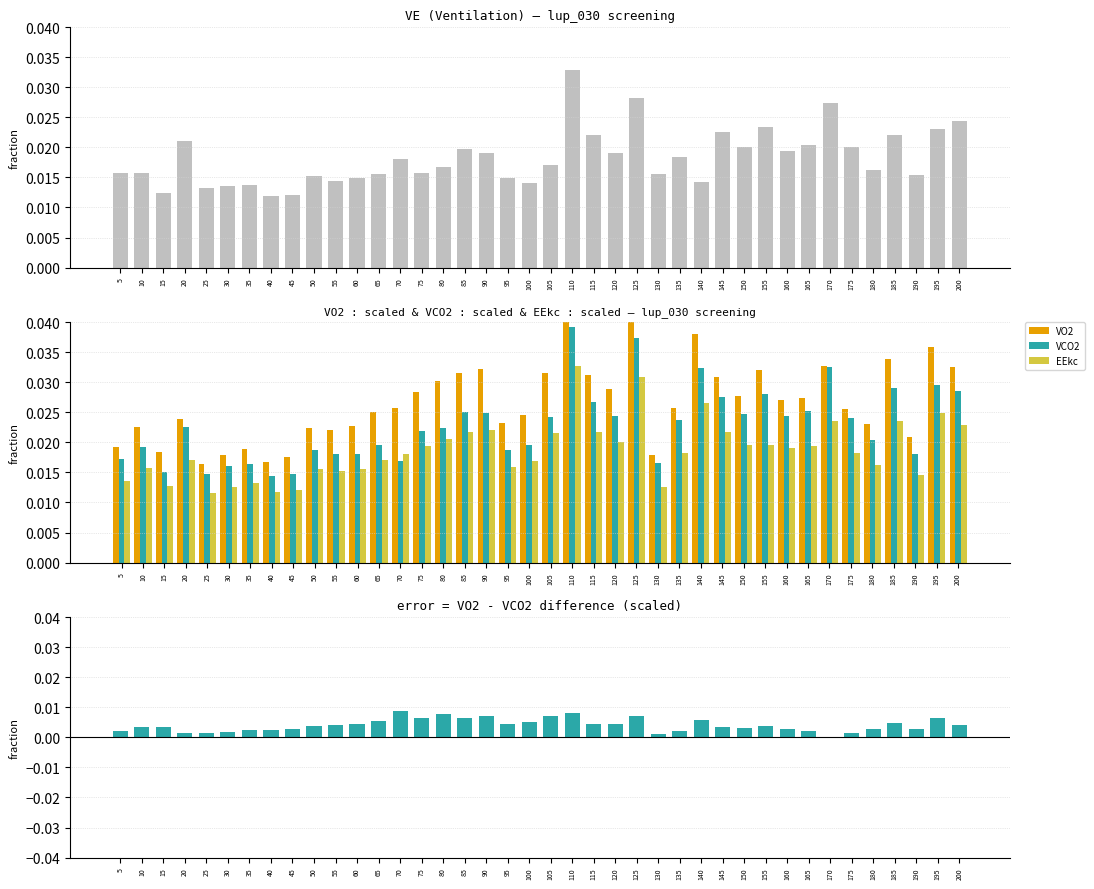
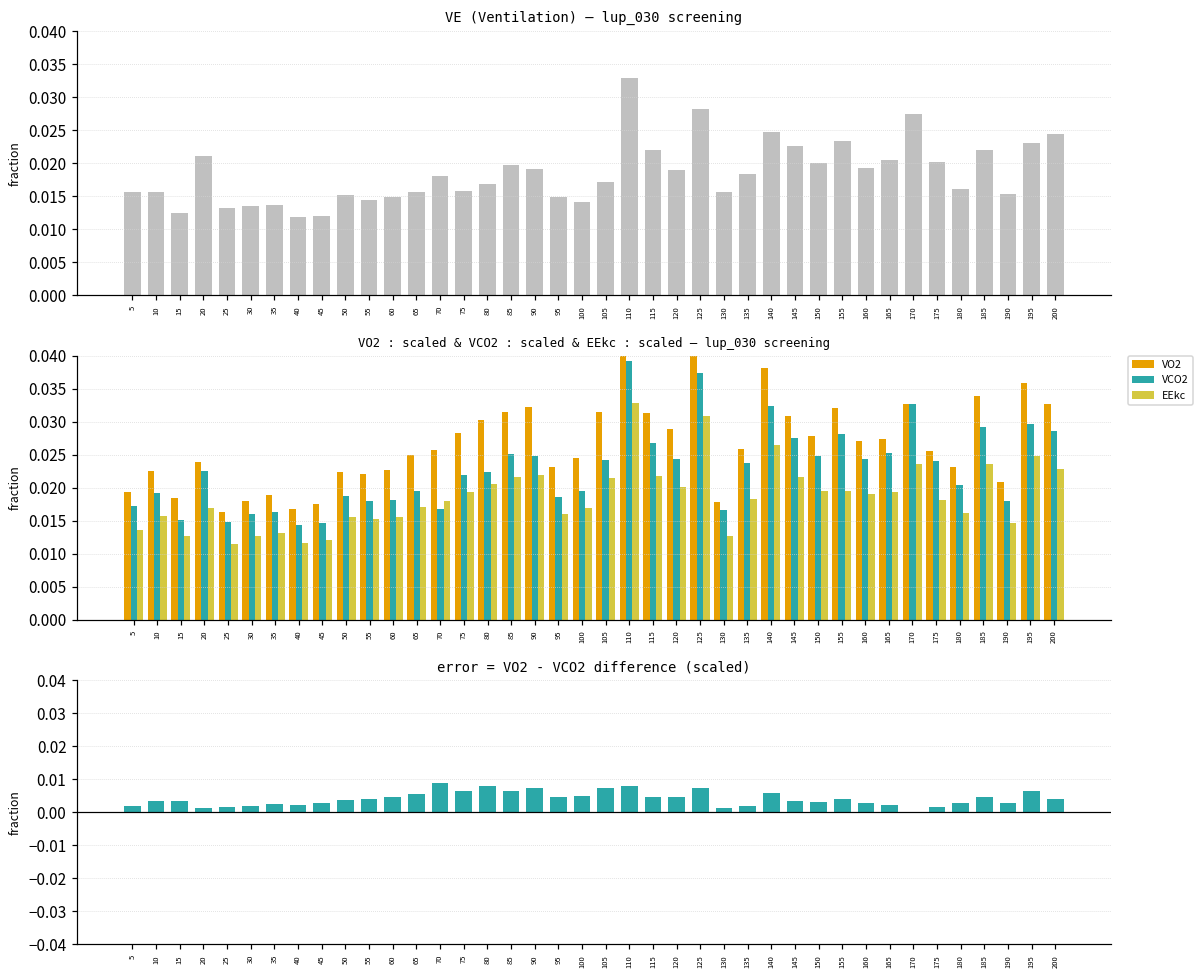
  {
    "VE (Ventilation) – lup_030 screening": {
      "5": 0.016,
      "10": 0.016,
      "15": 0.012,
      "20": 0.021,
      "25": 0.013,
      "30": 0.014,
      "35": 0.014,
      "40": 0.012,
      "45": 0.012,
      "50": 0.015,
      "55": 0.014,
      "60": 0.015,
      "65": 0.016,
      "70": 0.018,
      "75": 0.016,
      "80": 0.017,
      "85": 0.020,
      "90": 0.019,
      "95": 0.015,
      "100": 0.014,
      "105": 0.017,
      "110": 0.033,
      "115": 0.022,
      "120": 0.019,
      "125": 0.028,
      "130": 0.016,
      "135": 0.018,
-     "140": 0.014,
+     "140": 0.025,
      "145": 0.023,
      "150": 0.020,
      "155": 0.023,
      "160": 0.019,
      "165": 0.020,
      "170": 0.027,
      "175": 0.020,
      "180": 0.016,
      "185": 0.022,
      "190": 0.015,
      "195": 0.023,
      "200": 0.024
    },
    "VO2 : scaled & VCO2 : scaled & EEkc : scaled – lup_030 screening": {
      "VO2": {
        "5": 0.019,
        "10": 0.023,
        "15": 0.018,
        "20": 0.024,
        "25": 0.016,
        "30": 0.018,
        "35": 0.019,
        "40": 0.017,
        "45": 0.017,
        "50": 0.022,
        "55": 0.022,
        "60": 0.023,
        "65": 0.025,
        "70": 0.026,
        "75": 0.028,
        "80": 0.030,
        "85": 0.032,
        "90": 0.032,
        "95": 0.023,
        "100": 0.025,
        "105": 0.032,
        "115": 0.031,
        "120": 0.029,
        "130": 0.018,
        "135": 0.026,
        "140": 0.038,
        "145": 0.031,
        "150": 0.028,
        "155": 0.032,
        "160": 0.027,
        "165": 0.027,
        "170": 0.033,
        "175": 0.026,
        "180": 0.023,
        "185": 0.034,
        "190": 0.021,
        "195": 0.036,
        "200": 0.033
      },
      "VCO2": {
        "5": 0.017,
        "10": 0.019,
        "15": 0.015,
        "20": 0.023,
        "25": 0.015,
        "30": 0.016,
        "35": 0.016,
        "40": 0.014,
        "45": 0.015,
        "50": 0.019,
        "55": 0.018,
        "60": 0.018,
        "65": 0.020,
        "70": 0.017,
        "75": 0.022,
        "80": 0.022,
        "85": 0.025,
        "90": 0.025,
        "95": 0.019,
        "100": 0.020,
        "105": 0.024,
        "110": 0.039,
        "115": 0.027,
        "120": 0.024,
        "125": 0.037,
        "130": 0.017,
        "135": 0.024,
        "140": 0.032,
        "145": 0.028,
        "150": 0.025,
        "155": 0.028,
        "160": 0.024,
        "165": 0.025,
        "170": 0.033,
        "175": 0.024,
        "180": 0.020,
        "185": 0.029,
        "190": 0.018,
        "195": 0.030,
        "200": 0.029
      },
      "EEkc": {
        "5": 0.014,
        "10": 0.016,
        "15": 0.013,
        "20": 0.017,
        "25": 0.012,
        "30": 0.013,
        "35": 0.013,
        "40": 0.012,
        "45": 0.012,
        "50": 0.016,
        "55": 0.015,
        "60": 0.016,
        "65": 0.017,
        "70": 0.018,
        "75": 0.019,
        "80": 0.021,
        "85": 0.022,
        "90": 0.022,
        "95": 0.016,
        "100": 0.017,
        "105": 0.022,
        "110": 0.033,
        "115": 0.022,
        "120": 0.020,
        "125": 0.031,
        "130": 0.013,
        "135": 0.018,
        "140": 0.026,
        "145": 0.022,
        "150": 0.020,
        "155": 0.019,
        "160": 0.019,
        "165": 0.019,
        "170": 0.024,
        "175": 0.018,
        "180": 0.016,
        "185": 0.024,
        "190": 0.015,
        "195": 0.025,
        "200": 0.023
      }
    },
    "error = VO2 - VCO2 difference (scaled)": {
      "5": 0.002,
      "10": 0.003,
      "15": 0.003,
      "20": 0.001,
      "25": 0.002,
      "30": 0.002,
      "35": 0.003,
      "40": 0.002,
      "45": 0.003,
      "50": 0.004,
      "55": 0.004,
      "60": 0.005,
      "65": 0.005,
      "70": 0.009,
      "75": 0.006,
      "80": 0.008,
      "85": 0.006,
      "90": 0.007,
      "95": 0.004,
      "100": 0.005,
      "105": 0.007,
      "110": 0.008,
      "115": 0.005,
      "120": 0.005,
      "125": 0.007,
      "130": 0.001,
      "135": 0.002,
      "140": 0.006,
      "145": 0.003,
      "150": 0.003,
      "155": 0.004,
      "160": 0.003,
      "165": 0.002,
      "175": 0.002,
      "180": 0.003,
      "185": 0.005,
      "190": 0.003,
      "195": 0.006,
      "200": 0.004
    }
  }
